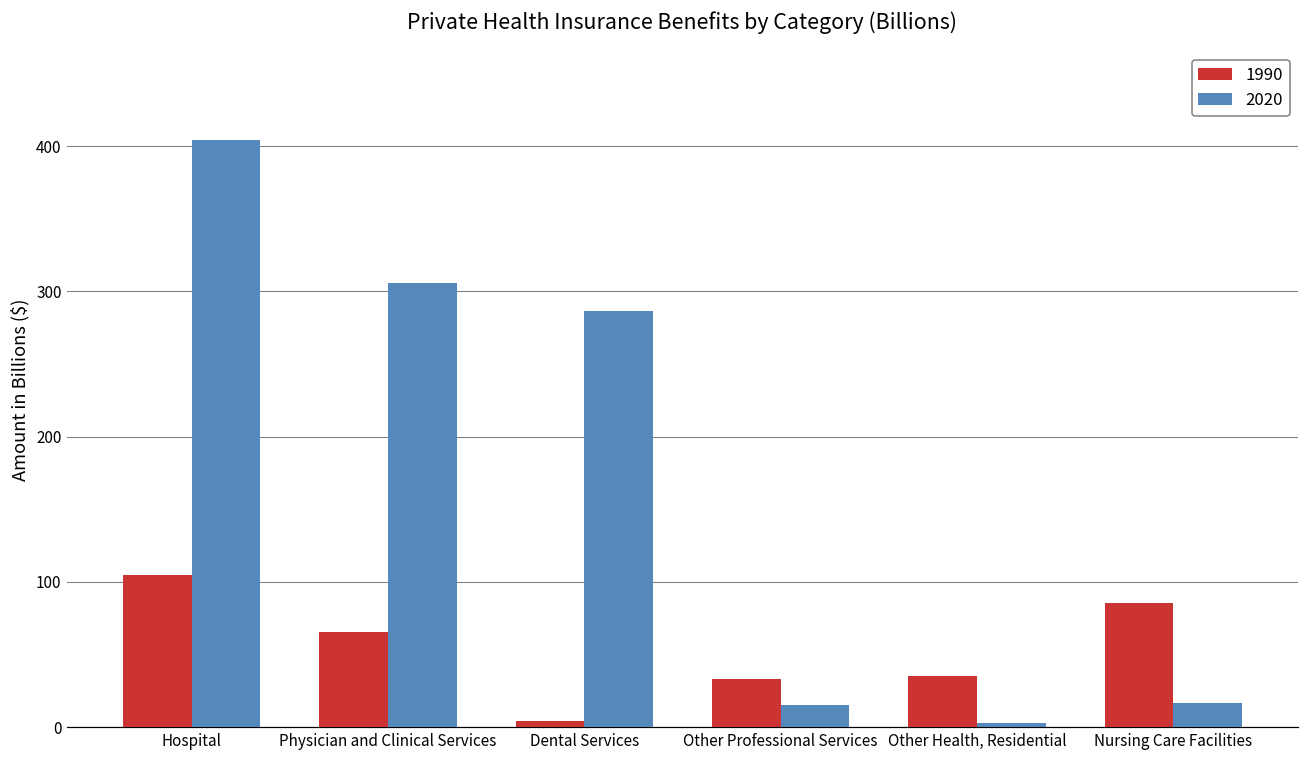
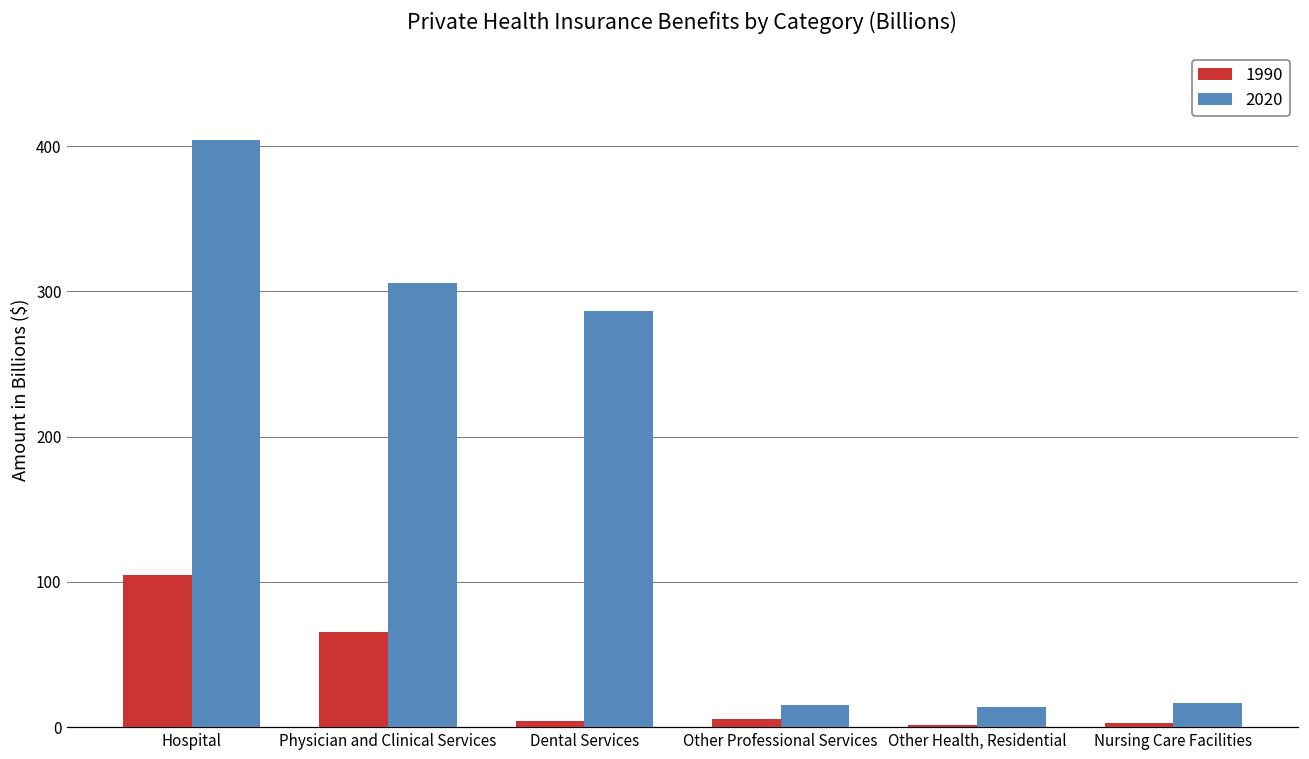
  {
    "1990": {
      "Hospital": 105,
      "Physician and Clinical Services": 66,
      "Dental Services": 4,
-     "Other Professional Services": 33,
-     "Other Health, Residential": 35,
-     "Nursing Care Facilities": 86
+     "Other Professional Services": 6,
+     "Other Health, Residential": 2,
+     "Nursing Care Facilities": 3
    },
    "2020": {
      "Hospital": 404,
      "Physician and Clinical Services": 306,
      "Dental Services": 287,
      "Other Professional Services": 15,
-     "Other Health, Residential": 3,
+     "Other Health, Residential": 14,
      "Nursing Care Facilities": 17
    }
  }
